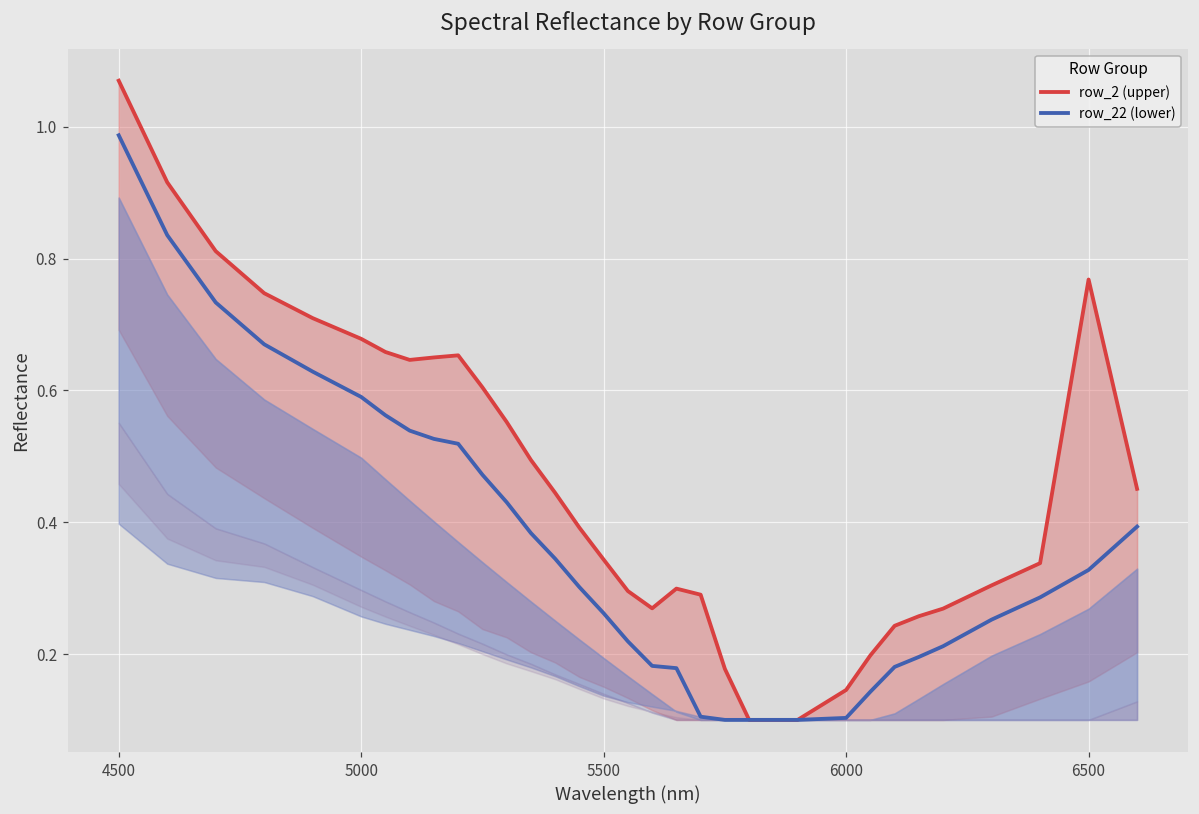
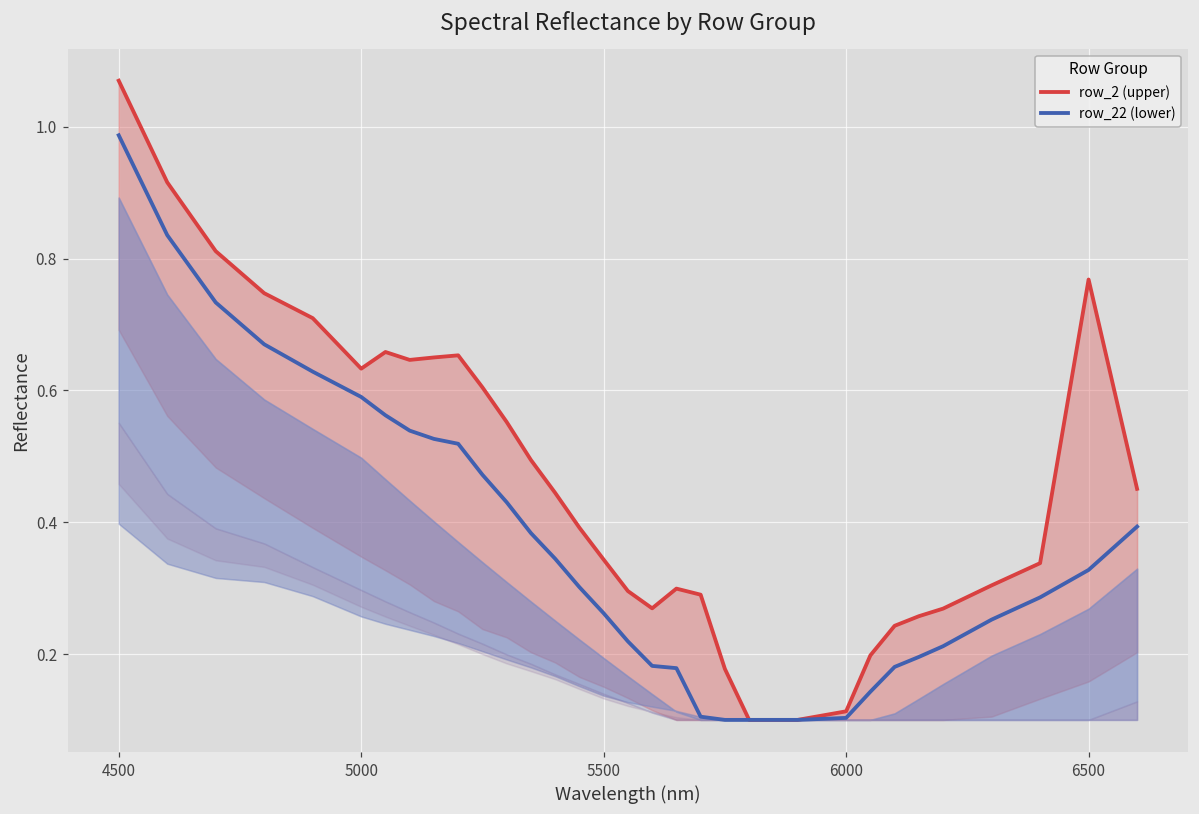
  {
    "row_2 (upper)": {
      "4500": 1.07,
-     "5000": 0.68,
+     "5000": 0.63,
      "5500": 0.34,
-     "6000": 0.15,
+     "6000": 0.11,
      "6500": 0.77
    }
  }
